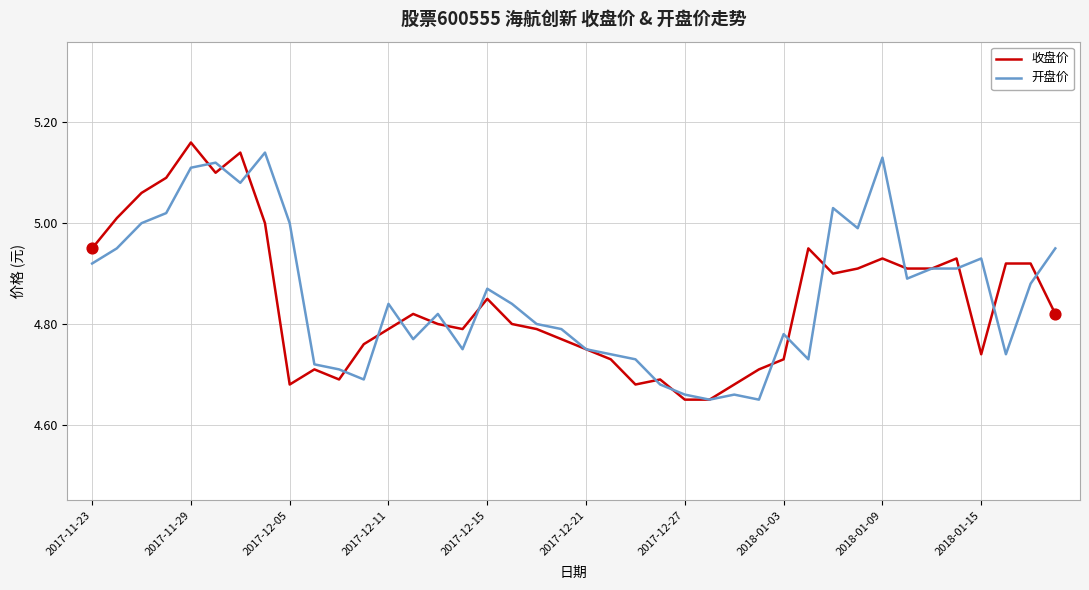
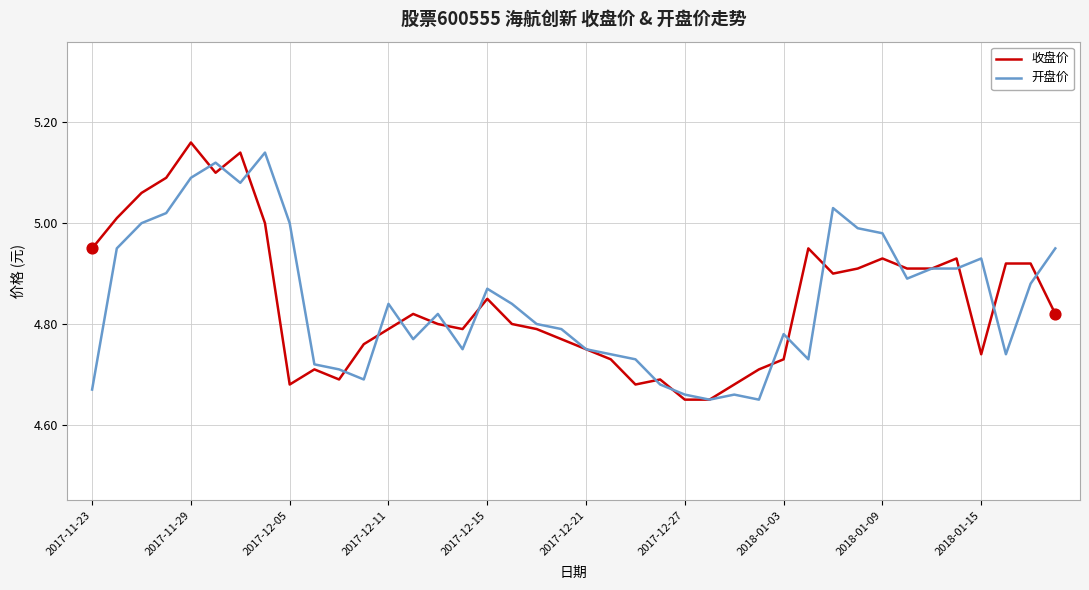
  {
    "开盘价": {
-     "2017-11-23": 4.92,
-     "2017-11-29": 5.11,
+     "2017-11-23": 4.67,
+     "2017-11-29": 5.09,
      "2017-12-05": 5.00,
      "2017-12-11": 4.84,
      "2017-12-15": 4.87,
      "2017-12-27": 4.66,
      "2018-01-03": 4.78,
-     "2018-01-09": 5.13,
+     "2018-01-09": 4.98,
      "2018-01-15": 4.93
    }
  }
